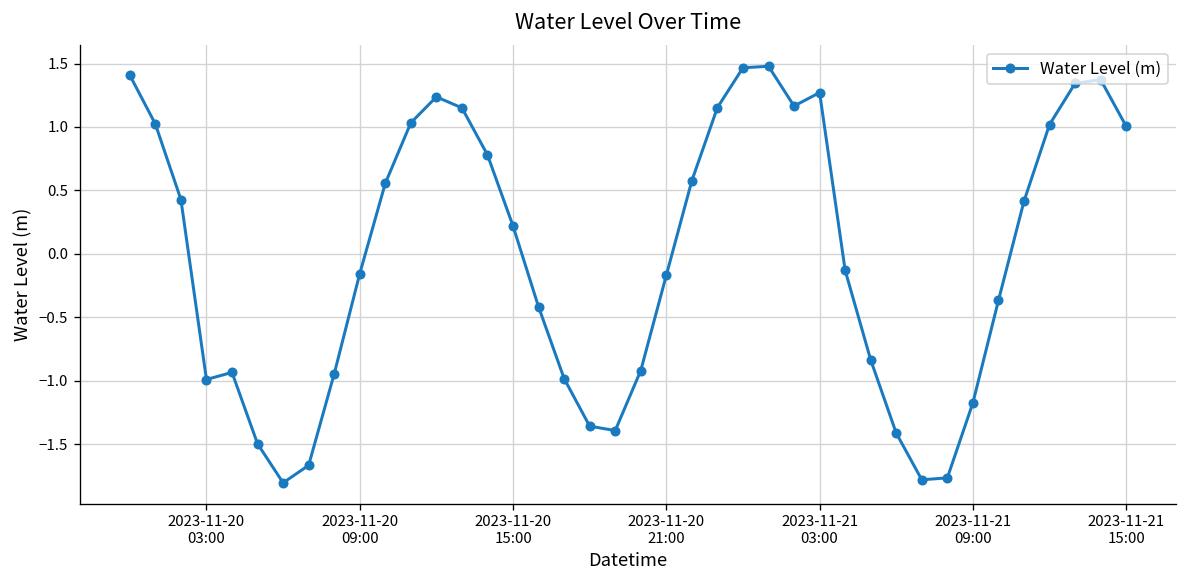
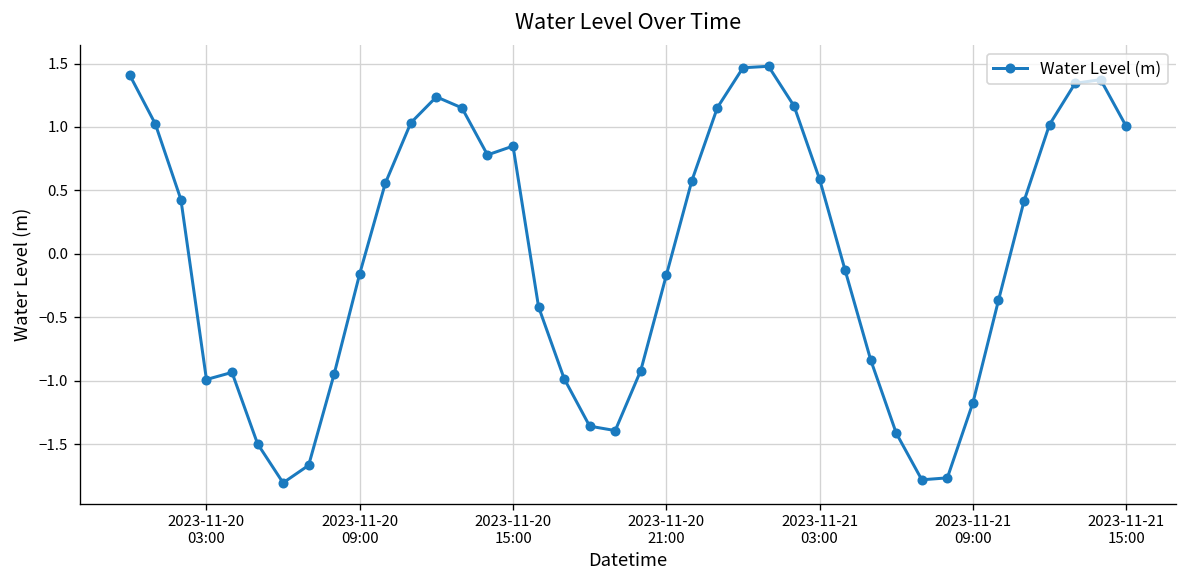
  {
    "2023-11-20 03:00": -0.99,
    "2023-11-20 09:00": -0.16,
-   "2023-11-20 15:00": 0.22,
+   "2023-11-20 15:00": 0.85,
    "2023-11-20 21:00": -0.17,
-   "2023-11-21 03:00": 1.27,
+   "2023-11-21 03:00": 0.59,
    "2023-11-21 09:00": -1.17,
    "2023-11-21 15:00": 1.01
  }
